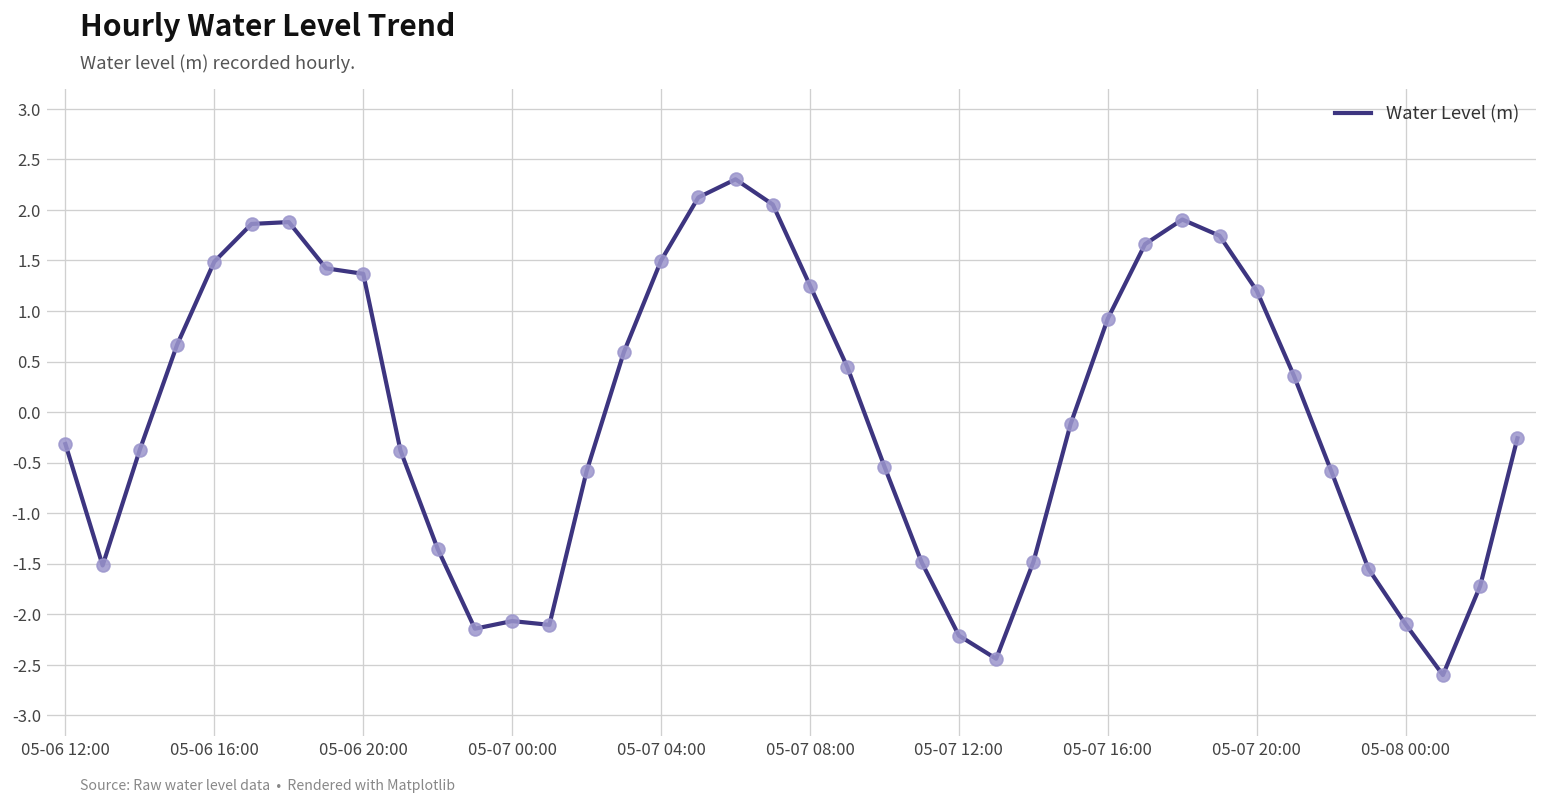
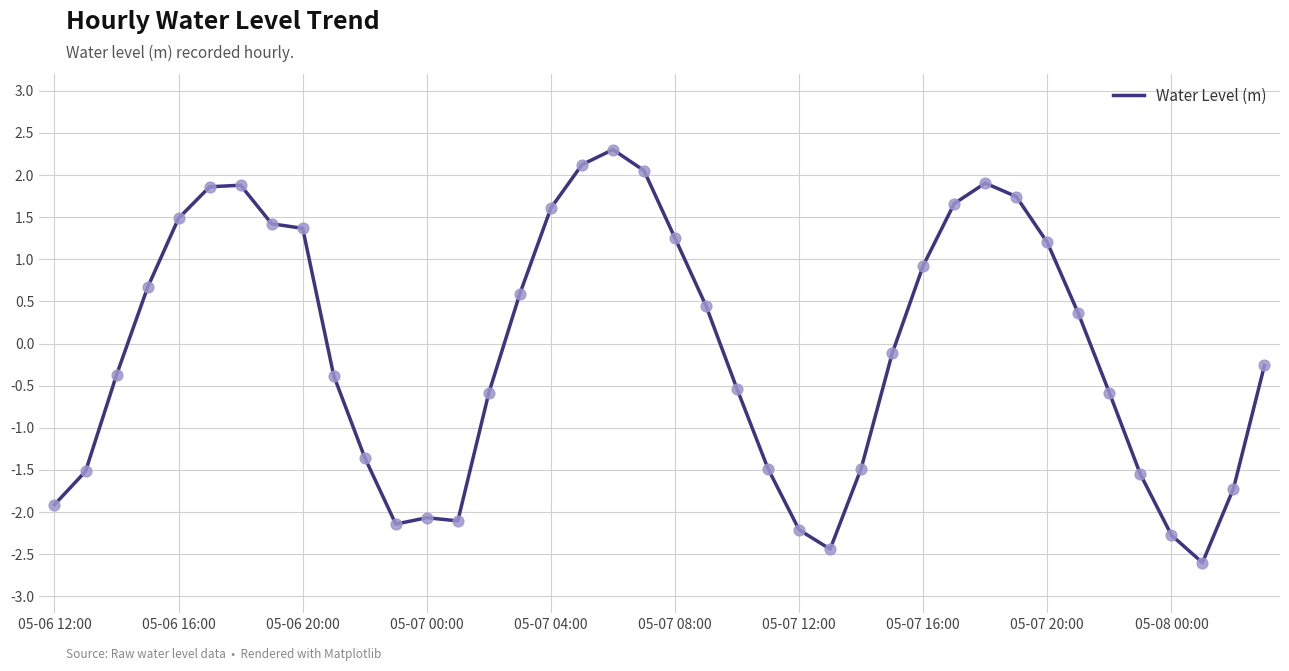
  {
-   "05-06 12:00": -0.3,
+   "05-06 12:00": -1.9,
    "05-06 16:00": 1.5,
    "05-06 20:00": 1.4,
    "05-07 00:00": -2.1,
-   "05-07 04:00": 1.5,
+   "05-07 04:00": 1.6,
    "05-07 08:00": 1.3,
    "05-07 12:00": -2.2,
    "05-07 16:00": 0.9,
    "05-07 20:00": 1.2,
-   "05-08 00:00": -2.1
+   "05-08 00:00": -2.3
  }
